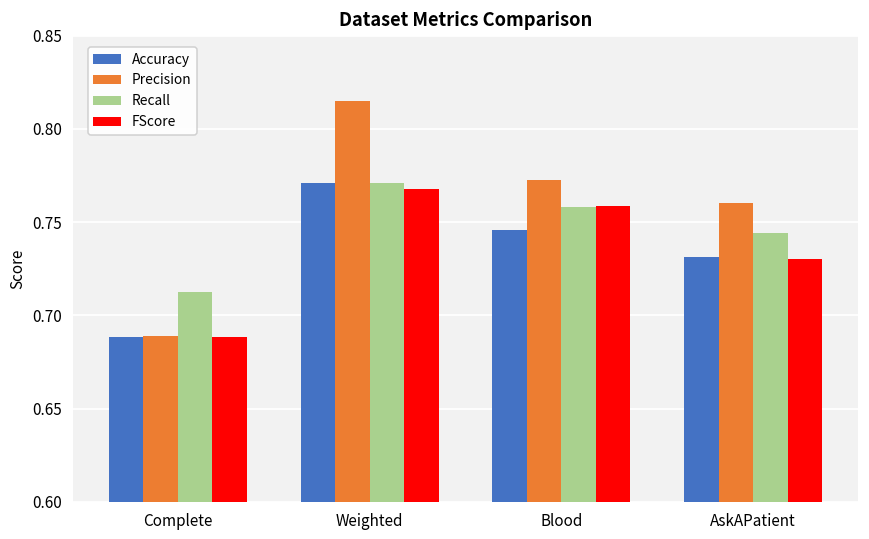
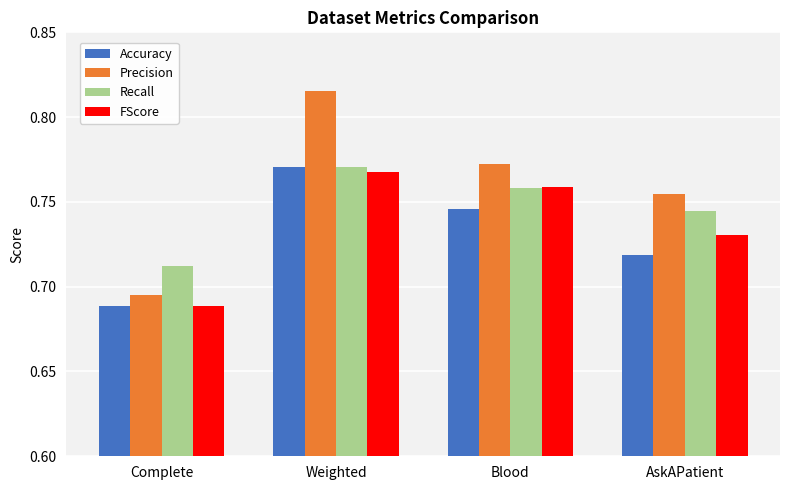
  {
    "Accuracy": {
      "Complete": 0.689,
      "Weighted": 0.771,
      "Blood": 0.746,
-     "AskAPatient": 0.732
+     "AskAPatient": 0.719
    },
    "Precision": {
-     "Complete": 0.689,
+     "Complete": 0.695,
      "Weighted": 0.815,
      "Blood": 0.772,
-     "AskAPatient": 0.760
+     "AskAPatient": 0.755
    },
    "Recall": {
      "Complete": 0.712,
      "Weighted": 0.771,
      "Blood": 0.758,
      "AskAPatient": 0.744
    },
    "FScore": {
      "Complete": 0.689,
      "Weighted": 0.768,
      "Blood": 0.759,
      "AskAPatient": 0.730
    }
  }
